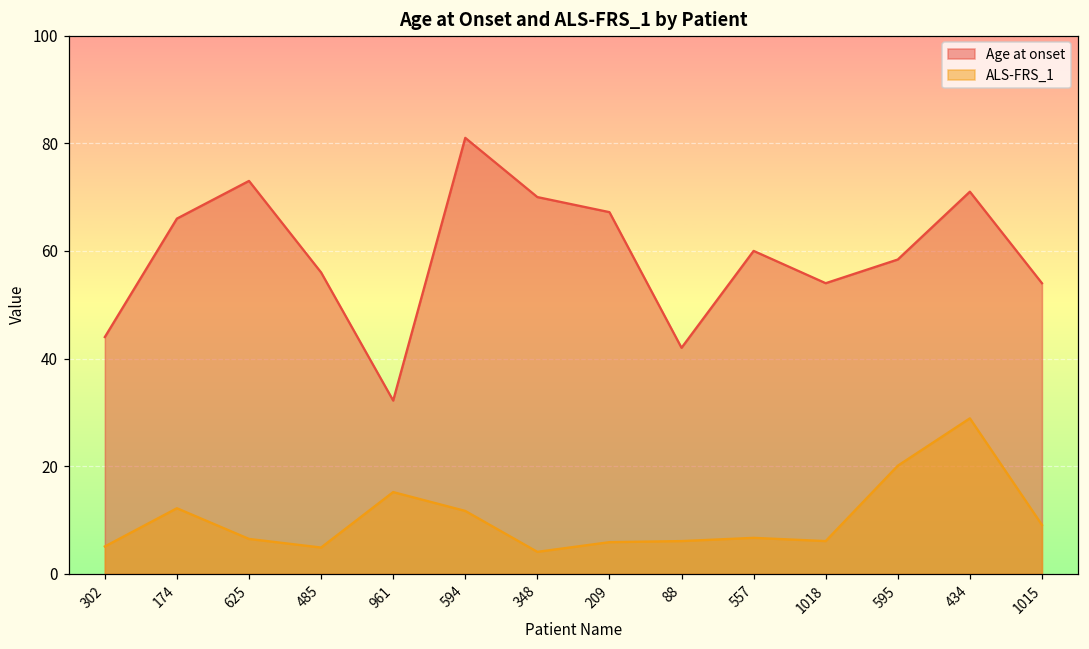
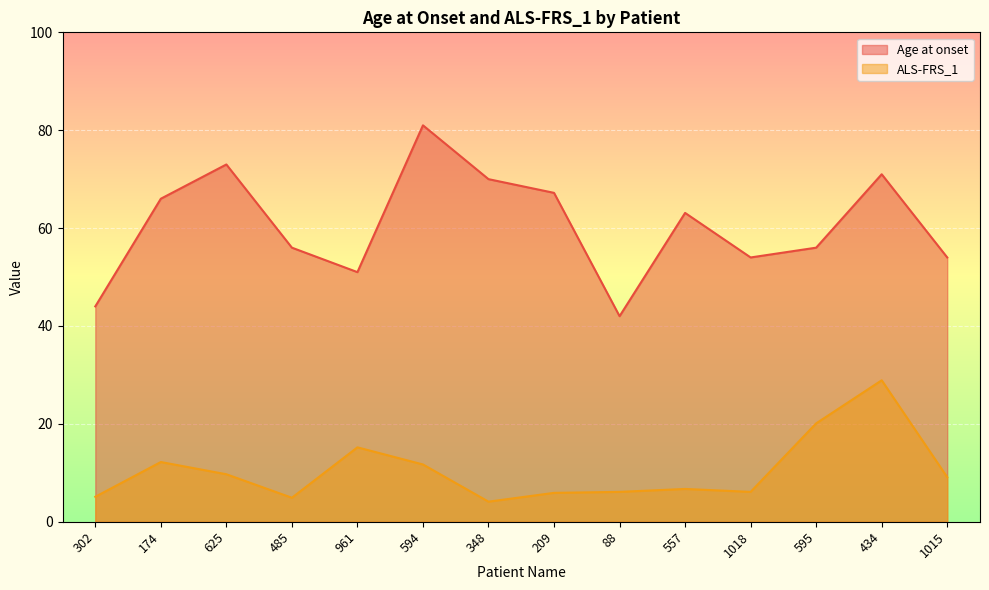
  {
    "Age at onset": {
      "302": 44,
      "174": 66,
      "625": 73,
      "485": 56,
-     "961": 32,
+     "961": 51,
      "594": 81,
      "348": 70,
      "209": 67,
      "88": 42,
-     "557": 60,
+     "557": 63,
      "1018": 54,
-     "595": 58,
+     "595": 56,
      "434": 71,
      "1015": 54
    },
    "ALS-FRS_1": {
      "302": 5,
      "174": 12,
-     "625": 7,
+     "625": 10,
      "485": 5,
      "961": 15,
      "594": 12,
      "348": 4,
      "209": 6,
      "88": 6,
      "557": 7,
      "1018": 6,
      "595": 20,
      "434": 29,
      "1015": 9
    }
  }
